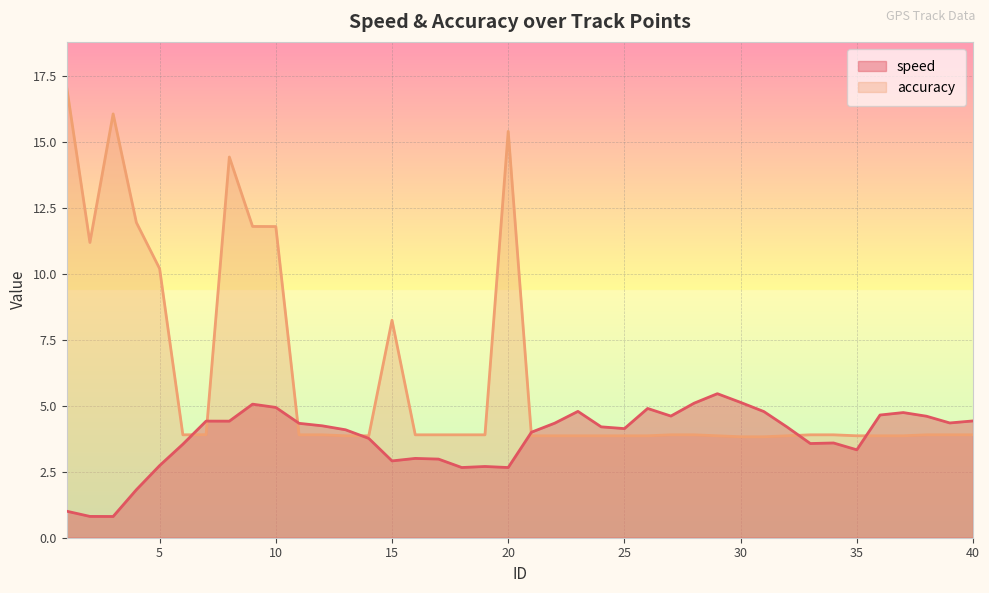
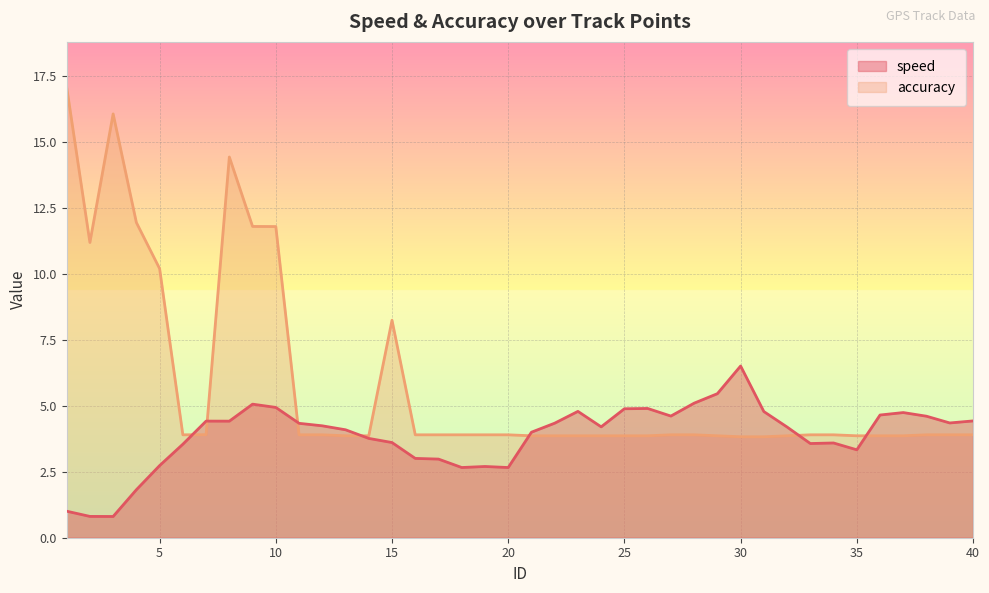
  {
    "speed": {
      "5": 2.7,
      "10": 4.9,
-     "15": 2.9,
+     "15": 3.6,
      "20": 2.7,
-     "25": 4.1,
-     "30": 5.1,
+     "25": 4.9,
+     "30": 6.5,
      "35": 3.3,
      "40": 4.4
    },
    "accuracy": {
      "5": 10.2,
      "10": 11.8,
      "15": 8.2,
-     "20": 15.4,
+     "20": 3.9,
      "25": 3.9,
      "30": 3.8,
      "35": 3.9,
      "40": 3.9
    }
  }
